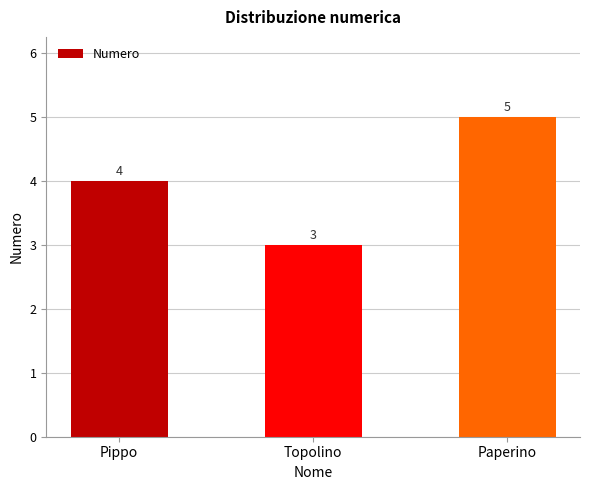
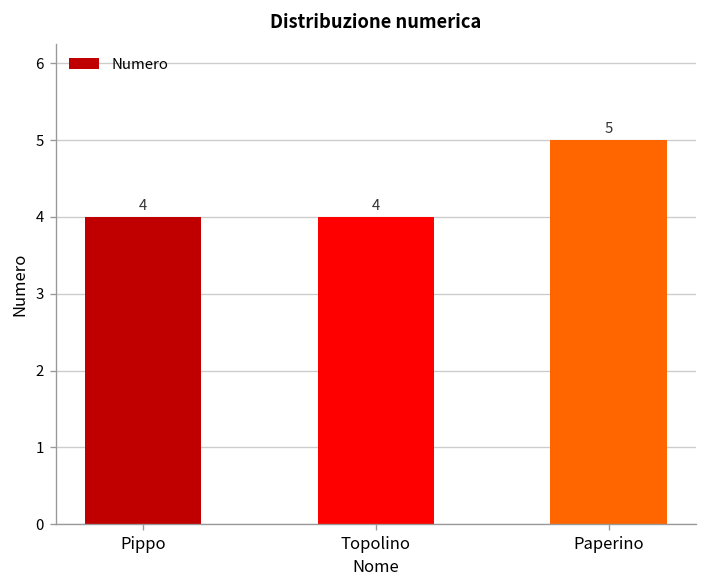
  {
    "Pippo": 4,
-   "Topolino": 3,
+   "Topolino": 4,
    "Paperino": 5
  }
